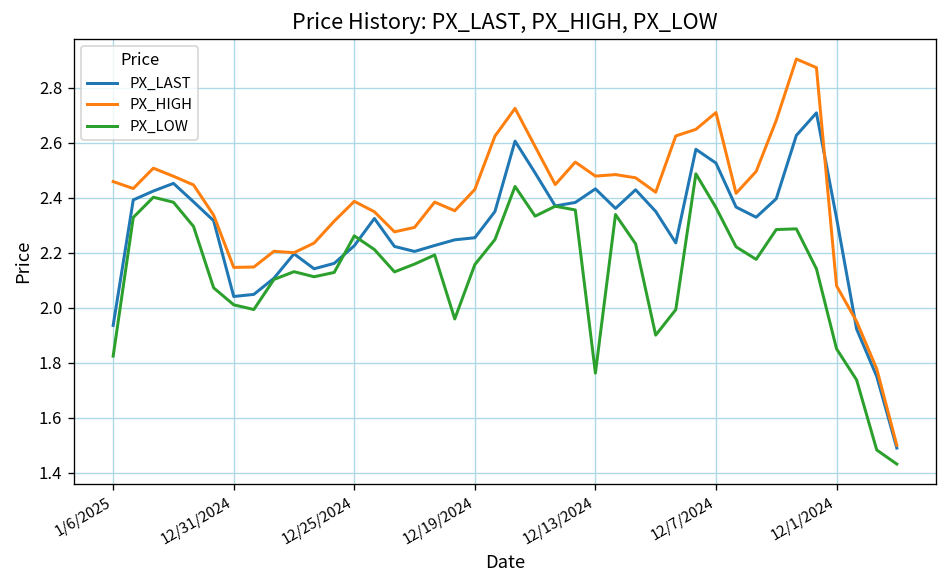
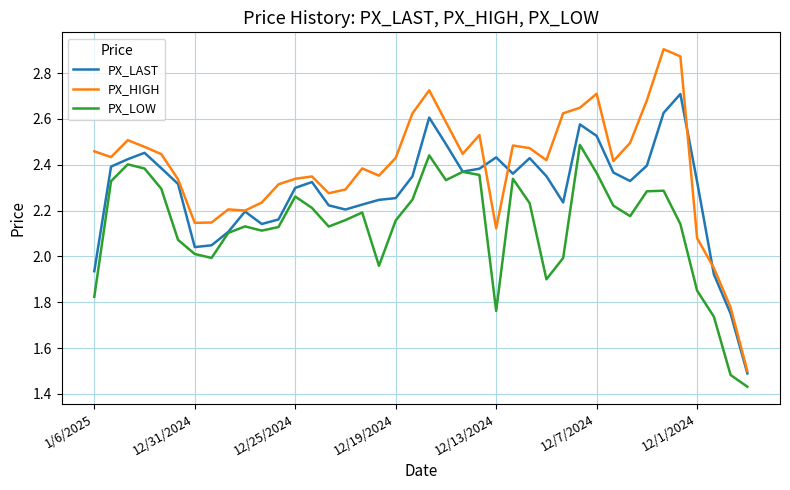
  {
    "PX_LAST": {
      "1/6/2025": 1.94,
      "12/31/2024": 2.04,
-     "12/25/2024": 2.23,
+     "12/25/2024": 2.30,
      "12/19/2024": 2.25,
      "12/13/2024": 2.43,
      "12/7/2024": 2.53,
      "12/1/2024": 2.33
    },
    "PX_HIGH": {
      "1/6/2025": 2.46,
      "12/31/2024": 2.15,
-     "12/25/2024": 2.39,
+     "12/25/2024": 2.34,
      "12/19/2024": 2.43,
-     "12/13/2024": 2.48,
+     "12/13/2024": 2.12,
      "12/7/2024": 2.71,
      "12/1/2024": 2.08
    },
    "PX_LOW": {
      "1/6/2025": 1.82,
      "12/31/2024": 2.01,
      "12/25/2024": 2.26,
      "12/19/2024": 2.16,
      "12/13/2024": 1.76,
      "12/7/2024": 2.36,
      "12/1/2024": 1.85
    }
  }
